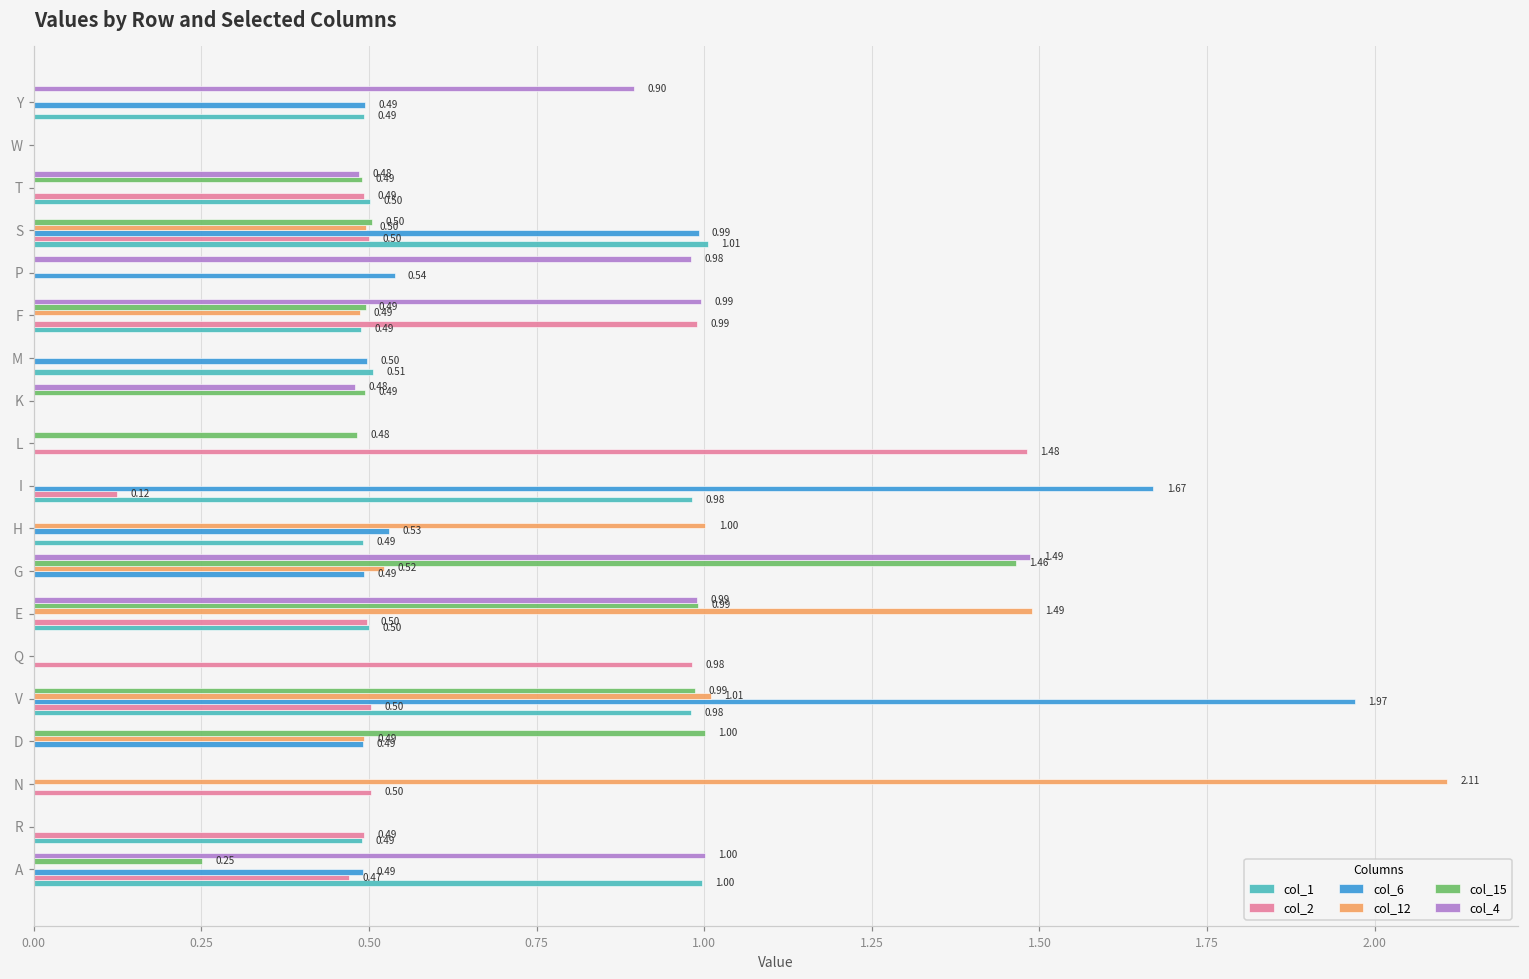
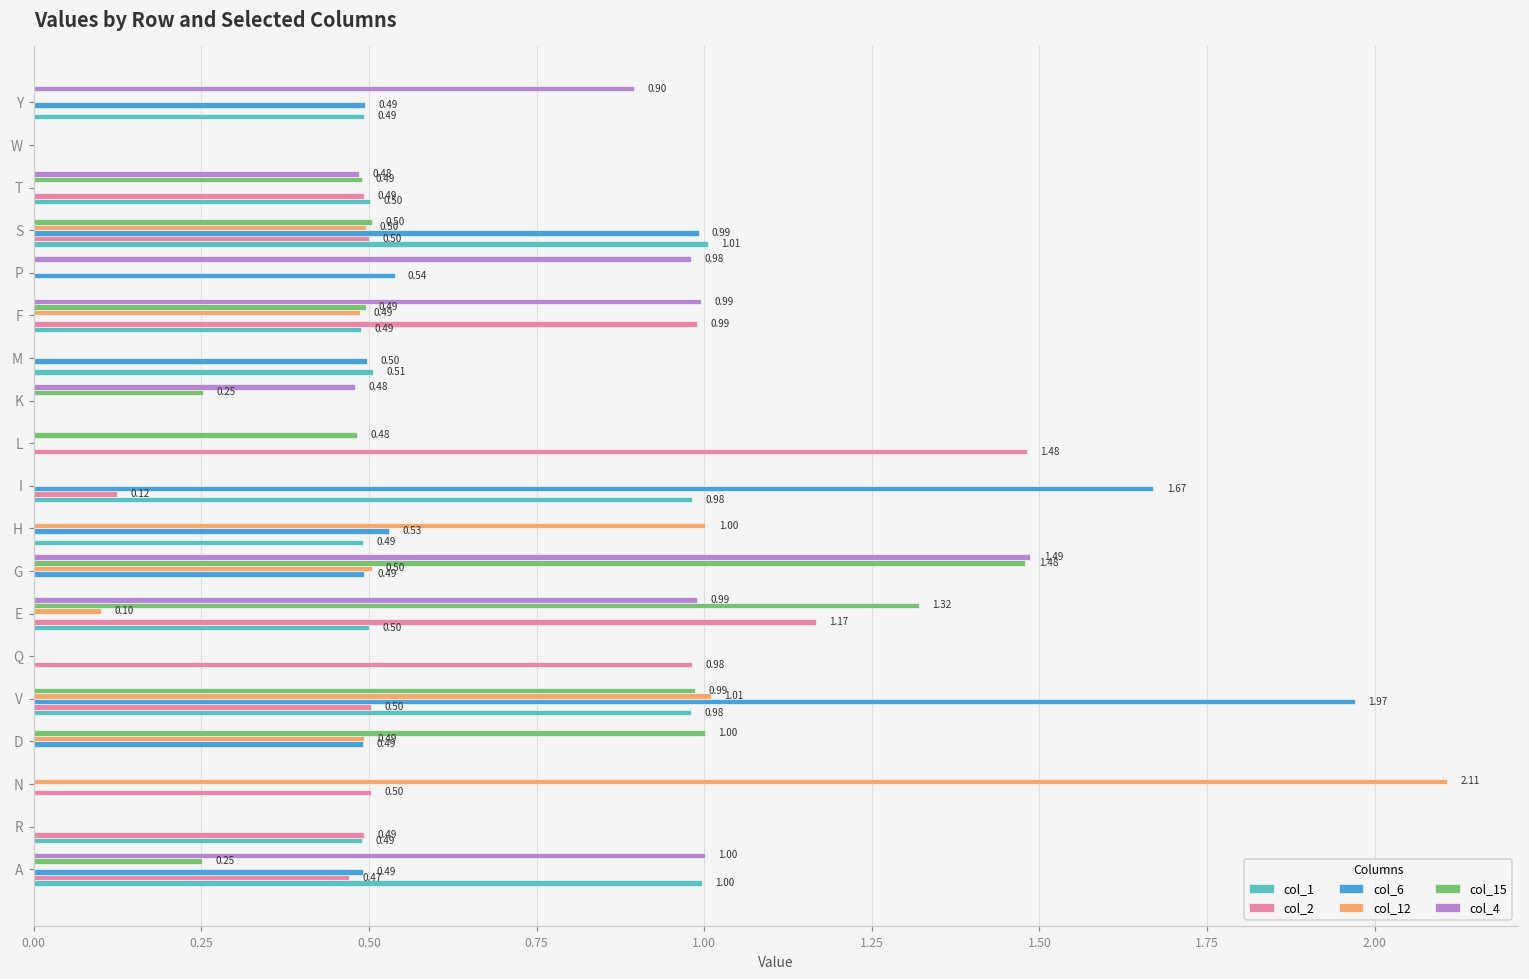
  {
    "col_2": {
      "S": 0.50,
      "F": 0.99,
      "L": 1.48,
      "I": 0.12,
-     "E": 0.50,
+     "E": 1.17,
      "Q": 0.98,
      "V": 0.50,
      "N": 0.50,
      "A": 0.47
    },
    "col_12": {
      "H": 1.00,
-     "G": 0.52,
-     "E": 1.49,
+     "G": 0.50,
+     "E": 0.10,
      "V": 1.01,
      "N": 2.11
    },
    "col_15": {
-     "K": 0.49,
+     "K": 0.25,
      "L": 0.48,
-     "G": 1.46,
-     "E": 0.99,
+     "G": 1.48,
+     "E": 1.32,
      "V": 0.99,
      "D": 1.00,
      "A": 0.25
    },
    "col_4": {
      "Y": 0.90,
      "P": 0.98,
      "F": 0.99,
      "K": 0.48,
      "E": 0.99,
      "A": 1.00
    }
  }
